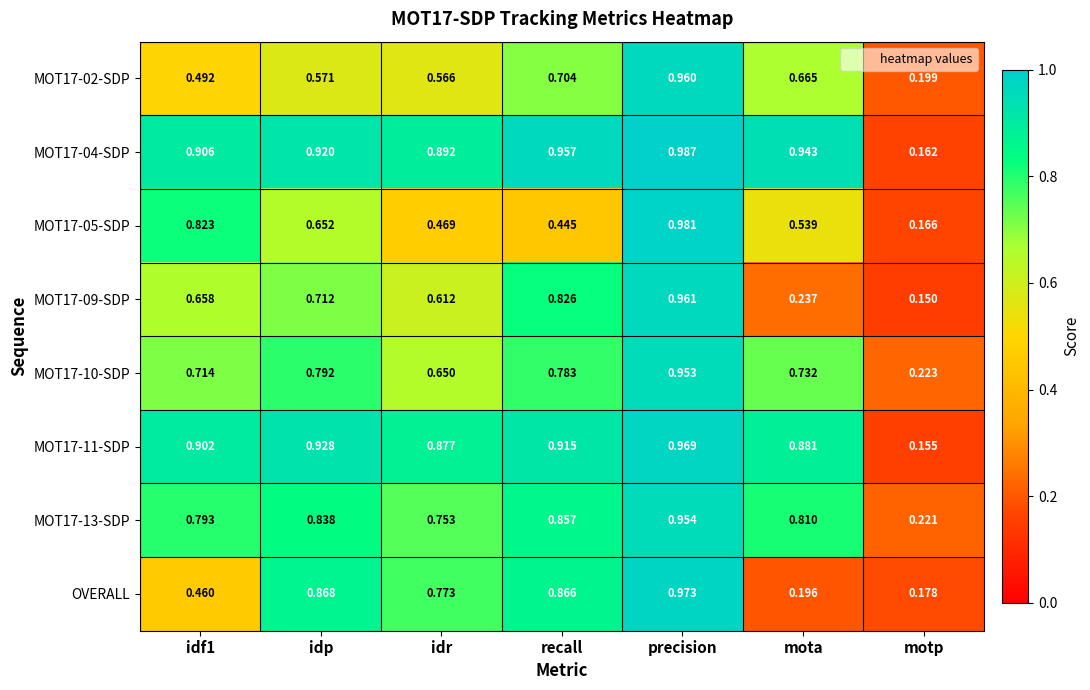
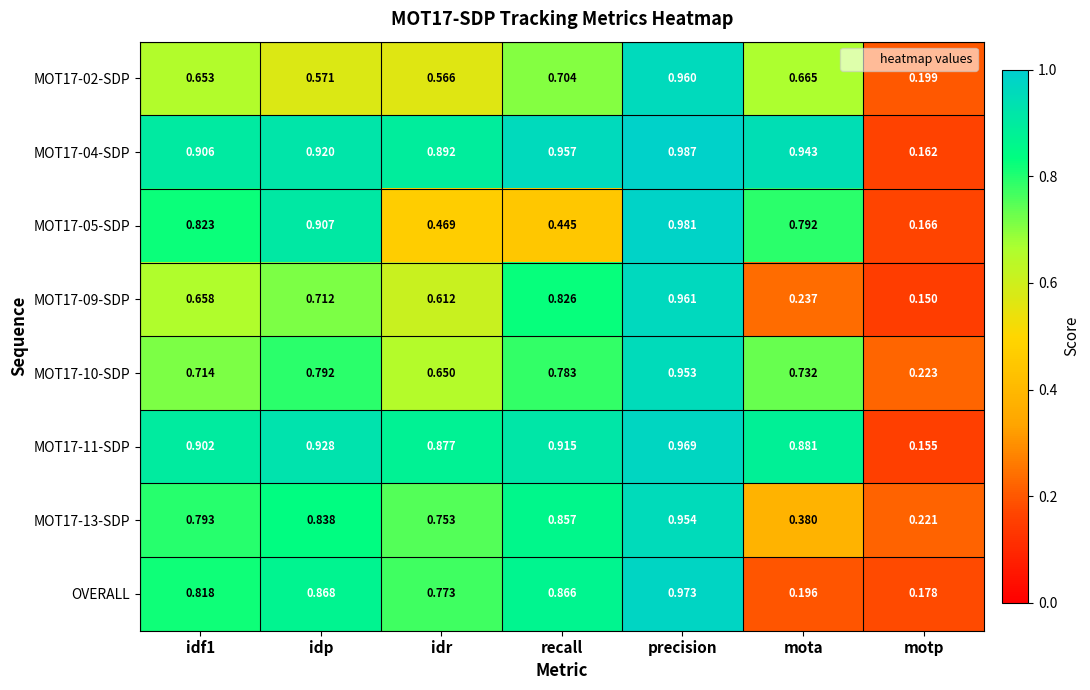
  {
    "MOT17-02-SDP": {
-     "idf1": 0.492,
+     "idf1": 0.653,
      "idp": 0.571,
      "idr": 0.566,
      "recall": 0.704,
      "precision": 0.960,
      "mota": 0.665,
      "motp": 0.199
    },
    "MOT17-04-SDP": {
      "idf1": 0.906,
      "idp": 0.920,
      "idr": 0.892,
      "recall": 0.957,
      "precision": 0.987,
      "mota": 0.943,
      "motp": 0.162
    },
    "MOT17-05-SDP": {
      "idf1": 0.823,
-     "idp": 0.652,
+     "idp": 0.907,
      "idr": 0.469,
      "recall": 0.445,
      "precision": 0.981,
-     "mota": 0.539,
+     "mota": 0.792,
      "motp": 0.166
    },
    "MOT17-09-SDP": {
      "idf1": 0.658,
      "idp": 0.712,
      "idr": 0.612,
      "recall": 0.826,
      "precision": 0.961,
      "mota": 0.237,
      "motp": 0.150
    },
    "MOT17-10-SDP": {
      "idf1": 0.714,
      "idp": 0.792,
      "idr": 0.650,
      "recall": 0.783,
      "precision": 0.953,
      "mota": 0.732,
      "motp": 0.223
    },
    "MOT17-11-SDP": {
      "idf1": 0.902,
      "idp": 0.928,
      "idr": 0.877,
      "recall": 0.915,
      "precision": 0.969,
      "mota": 0.881,
      "motp": 0.155
    },
    "MOT17-13-SDP": {
      "idf1": 0.793,
      "idp": 0.838,
      "idr": 0.753,
      "recall": 0.857,
      "precision": 0.954,
-     "mota": 0.810,
+     "mota": 0.380,
      "motp": 0.221
    },
    "OVERALL": {
-     "idf1": 0.460,
+     "idf1": 0.818,
      "idp": 0.868,
      "idr": 0.773,
      "recall": 0.866,
      "precision": 0.973,
      "mota": 0.196,
      "motp": 0.178
    }
  }
